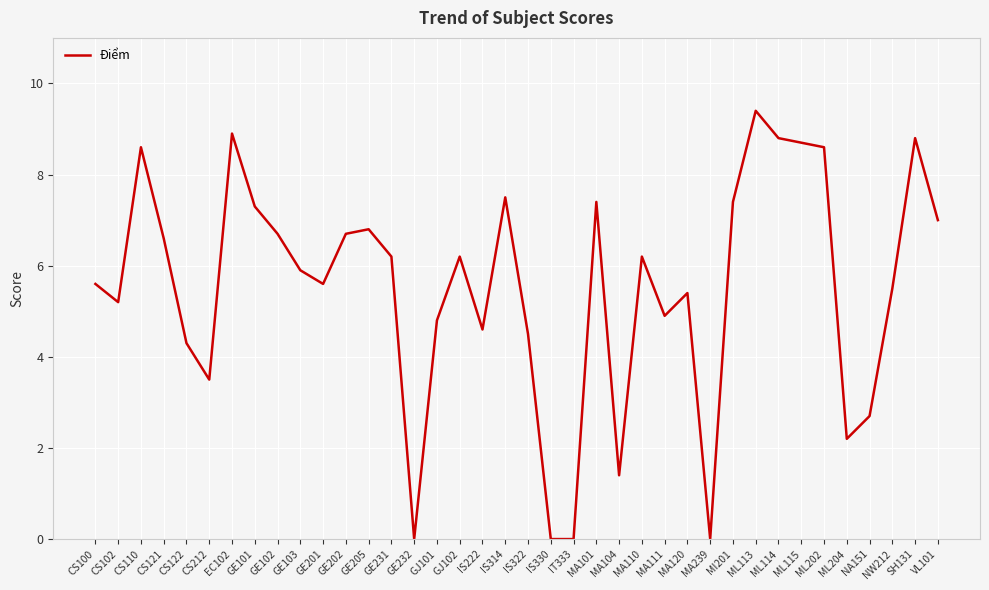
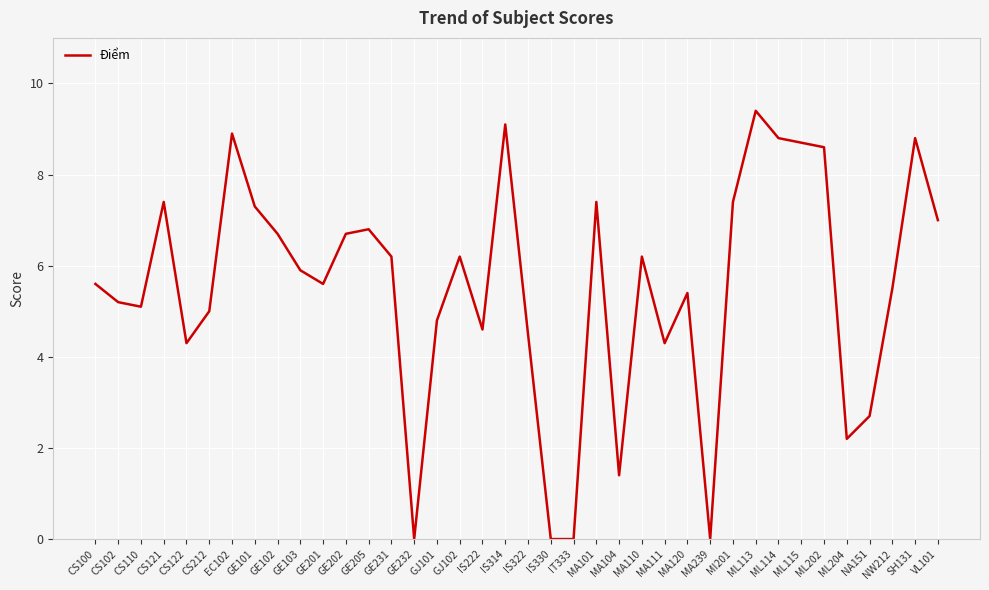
  {
    "CS100": 5.6,
    "CS102": 5.2,
-   "CS110": 8.6,
-   "CS121": 6.6,
+   "CS110": 5.1,
+   "CS121": 7.4,
    "CS122": 4.3,
-   "CS212": 3.5,
+   "CS212": 5.0,
    "EC102": 8.9,
    "GE101": 7.3,
    "GE102": 6.7,
    "GE103": 5.9,
    "GE201": 5.6,
    "GE202": 6.7,
    "GE205": 6.8,
    "GE231": 6.2,
    "GE232": 0.0,
    "GJ101": 4.8,
    "GJ102": 6.2,
    "IS222": 4.6,
-   "IS314": 7.5,
+   "IS314": 9.1,
    "IS322": 4.5,
    "IS330": 0.0,
    "IT333": 0.0,
    "MA101": 7.4,
    "MA104": 1.4,
    "MA110": 6.2,
-   "MA111": 4.9,
+   "MA111": 4.3,
    "MA120": 5.4,
    "MA239": 0.0,
    "MI201": 7.4,
    "ML113": 9.4,
    "ML114": 8.8,
    "ML115": 8.7,
    "ML202": 8.6,
    "ML204": 2.2,
    "NA151": 2.7,
    "NW212": 5.5,
    "SH131": 8.8,
    "VL101": 7.0
  }
